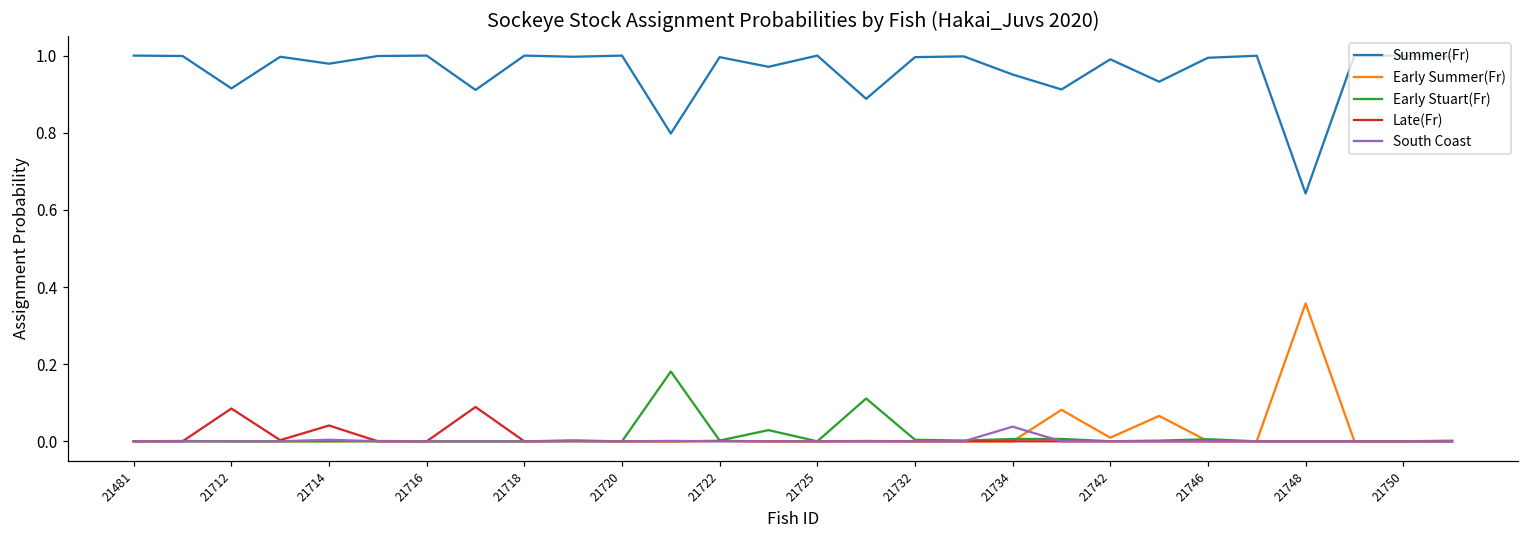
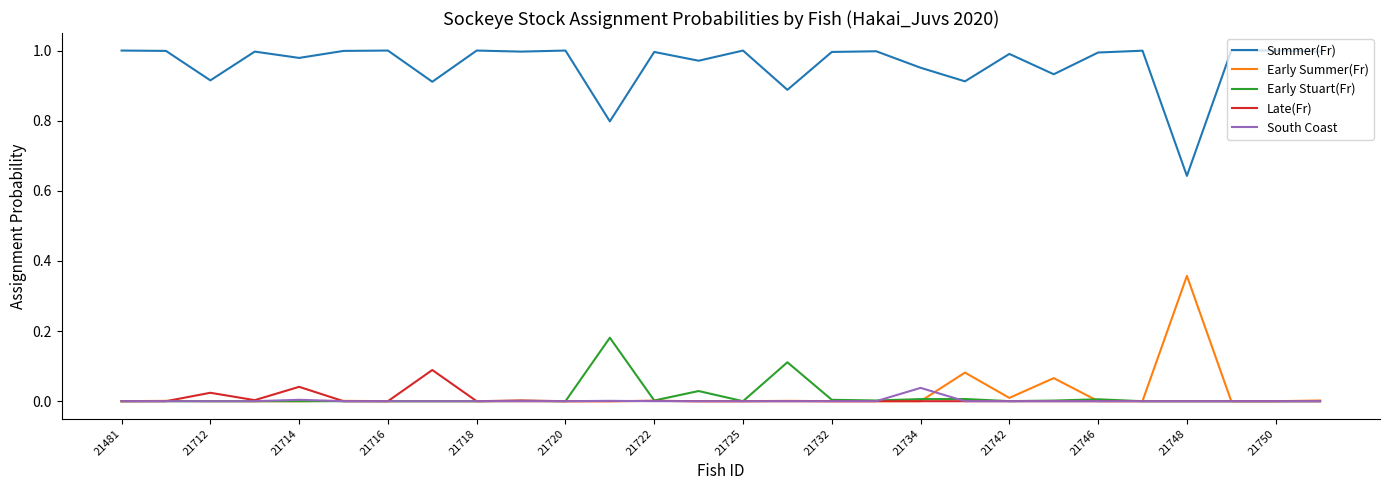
  {
    "Summer(Fr)": {
      "21481": 1.00,
      "21712": 0.92,
      "21714": 0.98,
      "21716": 1.00,
      "21718": 1.00,
      "21720": 1.00,
      "21722": 1.00,
      "21725": 1.00,
      "21732": 1.00,
      "21734": 0.95,
      "21742": 0.99,
      "21746": 0.99,
      "21748": 0.64
    },
    "Early Summer(Fr)": {
      "21742": 0.01,
      "21748": 0.36
    },
    "Late(Fr)": {
-     "21712": 0.09,
+     "21712": 0.02,
      "21714": 0.04
    },
    "South Coast": {
      "21734": 0.04
    }
  }
